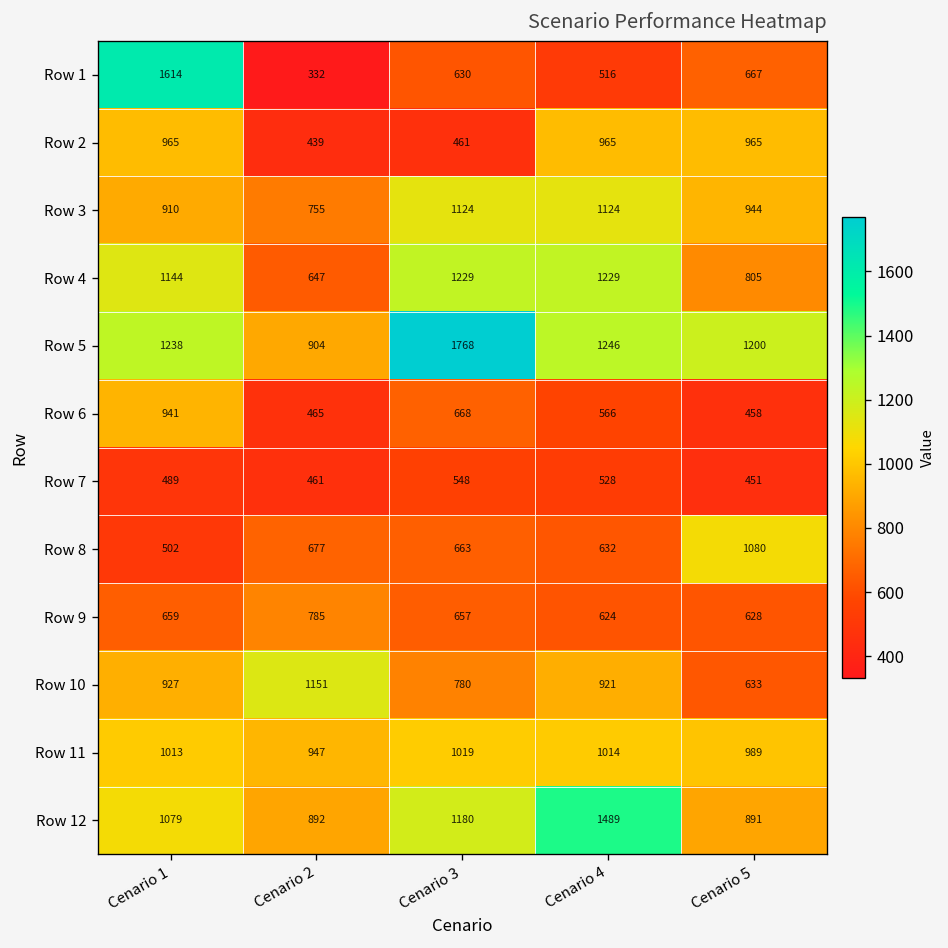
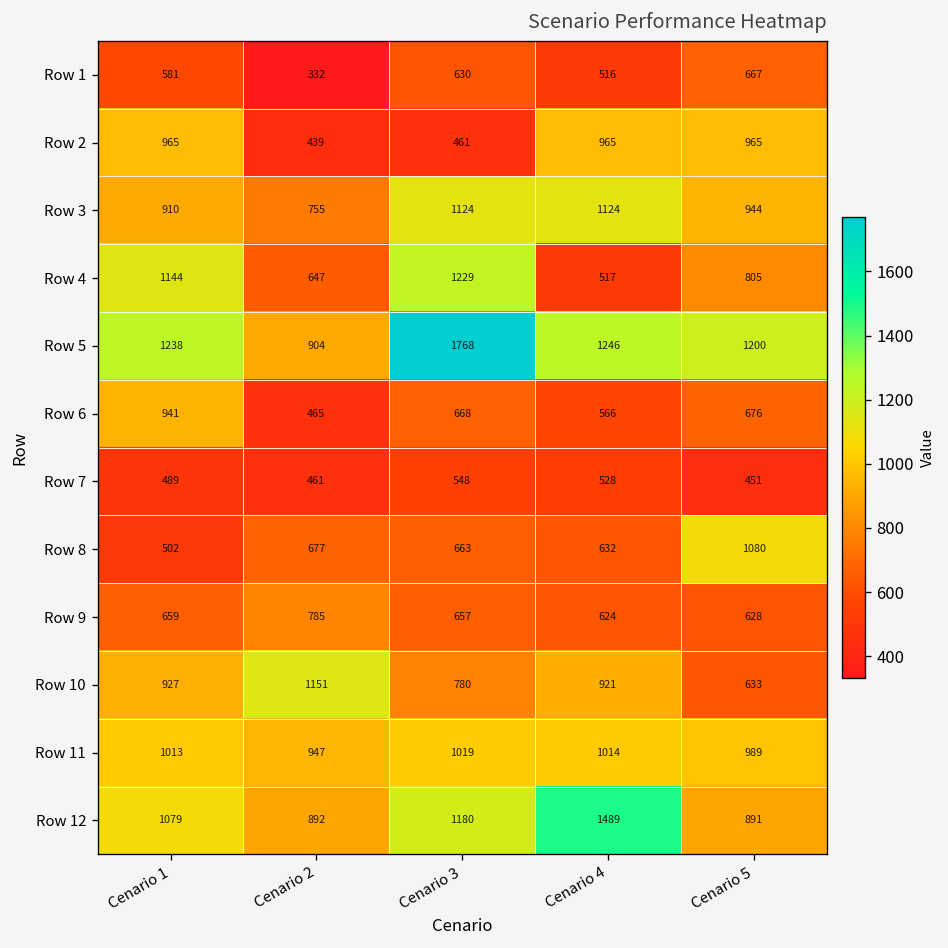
  {
    "Row 1": {
-     "Cenario 1": 1614,
+     "Cenario 1": 581,
      "Cenario 2": 332,
      "Cenario 3": 630,
      "Cenario 4": 516,
      "Cenario 5": 667
    },
    "Row 2": {
      "Cenario 1": 965,
      "Cenario 2": 439,
      "Cenario 3": 461,
      "Cenario 4": 965,
      "Cenario 5": 965
    },
    "Row 3": {
      "Cenario 1": 910,
      "Cenario 2": 755,
      "Cenario 3": 1124,
      "Cenario 4": 1124,
      "Cenario 5": 944
    },
    "Row 4": {
      "Cenario 1": 1144,
      "Cenario 2": 647,
      "Cenario 3": 1229,
-     "Cenario 4": 1229,
+     "Cenario 4": 517,
      "Cenario 5": 805
    },
    "Row 5": {
      "Cenario 1": 1238,
      "Cenario 2": 904,
      "Cenario 3": 1768,
      "Cenario 4": 1246,
      "Cenario 5": 1200
    },
    "Row 6": {
      "Cenario 1": 941,
      "Cenario 2": 465,
      "Cenario 3": 668,
      "Cenario 4": 566,
-     "Cenario 5": 458
+     "Cenario 5": 676
    },
    "Row 7": {
      "Cenario 1": 489,
      "Cenario 2": 461,
      "Cenario 3": 548,
      "Cenario 4": 528,
      "Cenario 5": 451
    },
    "Row 8": {
      "Cenario 1": 502,
      "Cenario 2": 677,
      "Cenario 3": 663,
      "Cenario 4": 632,
      "Cenario 5": 1080
    },
    "Row 9": {
      "Cenario 1": 659,
      "Cenario 2": 785,
      "Cenario 3": 657,
      "Cenario 4": 624,
      "Cenario 5": 628
    },
    "Row 10": {
      "Cenario 1": 927,
      "Cenario 2": 1151,
      "Cenario 3": 780,
      "Cenario 4": 921,
      "Cenario 5": 633
    },
    "Row 11": {
      "Cenario 1": 1013,
      "Cenario 2": 947,
      "Cenario 3": 1019,
      "Cenario 4": 1014,
      "Cenario 5": 989
    },
    "Row 12": {
      "Cenario 1": 1079,
      "Cenario 2": 892,
      "Cenario 3": 1180,
      "Cenario 4": 1489,
      "Cenario 5": 891
    }
  }
